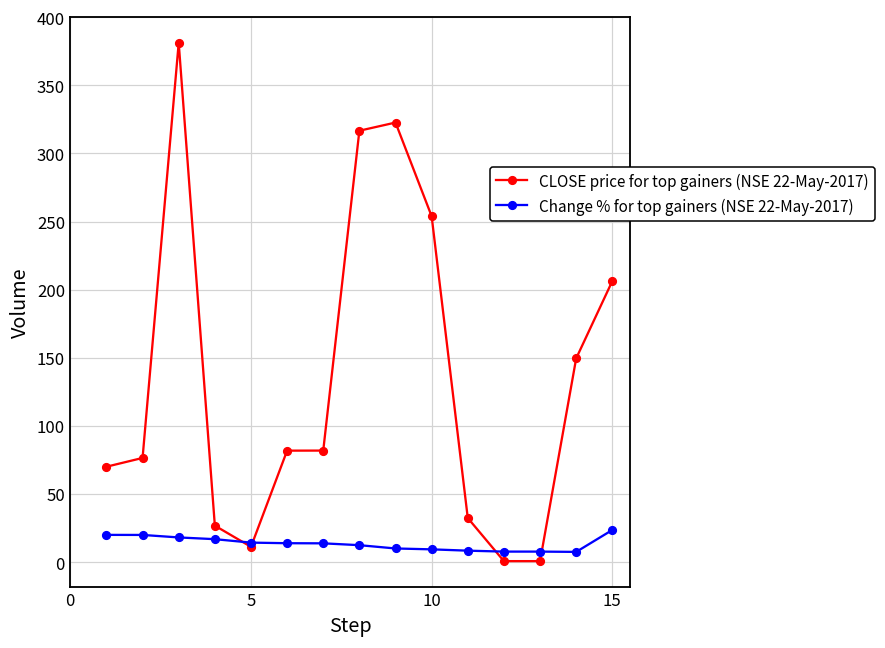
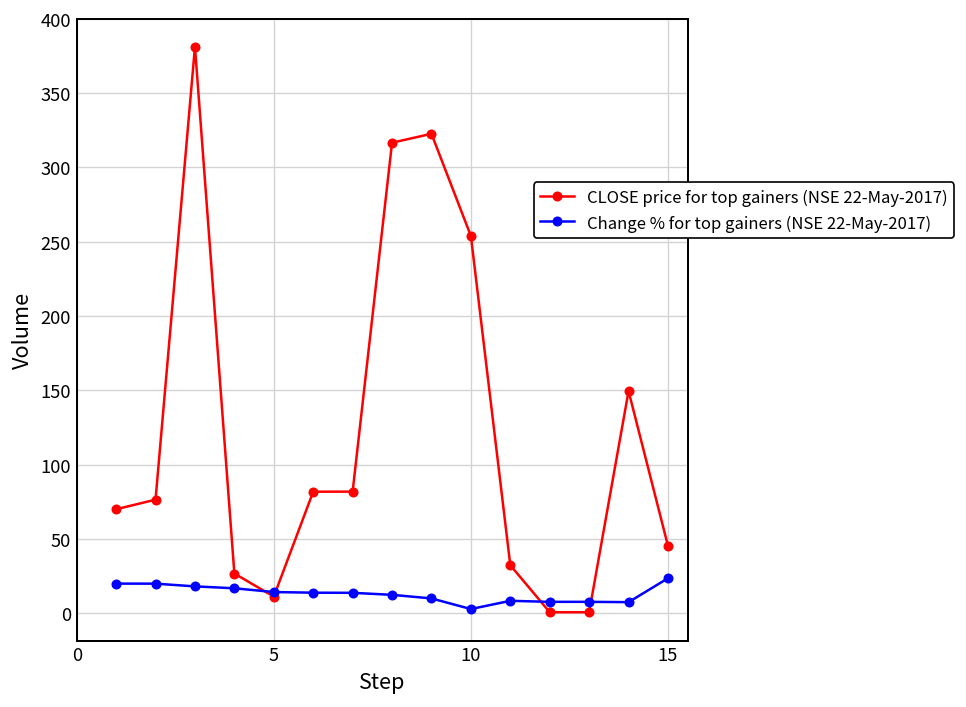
  {
    "CLOSE price for top gainers (NSE 22-May-2017)": {
      "5": 11,
      "10": 254,
-     "15": 206
+     "15": 45
    },
    "Change % for top gainers (NSE 22-May-2017)": {
      "5": 14,
-     "10": 9,
+     "10": 3,
      "15": 24
    }
  }
